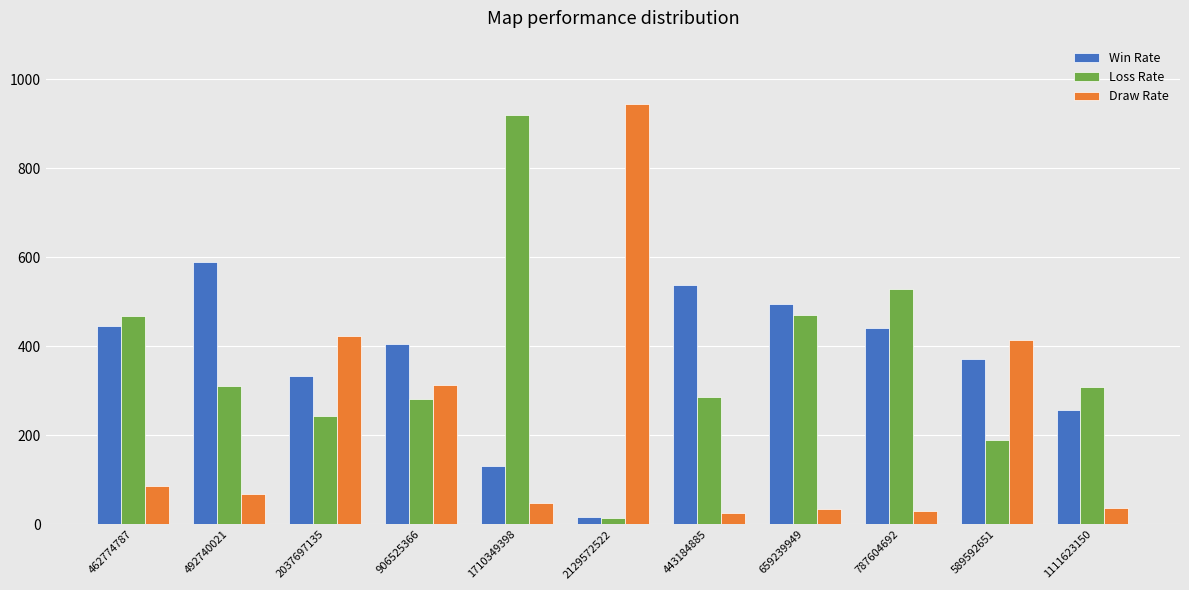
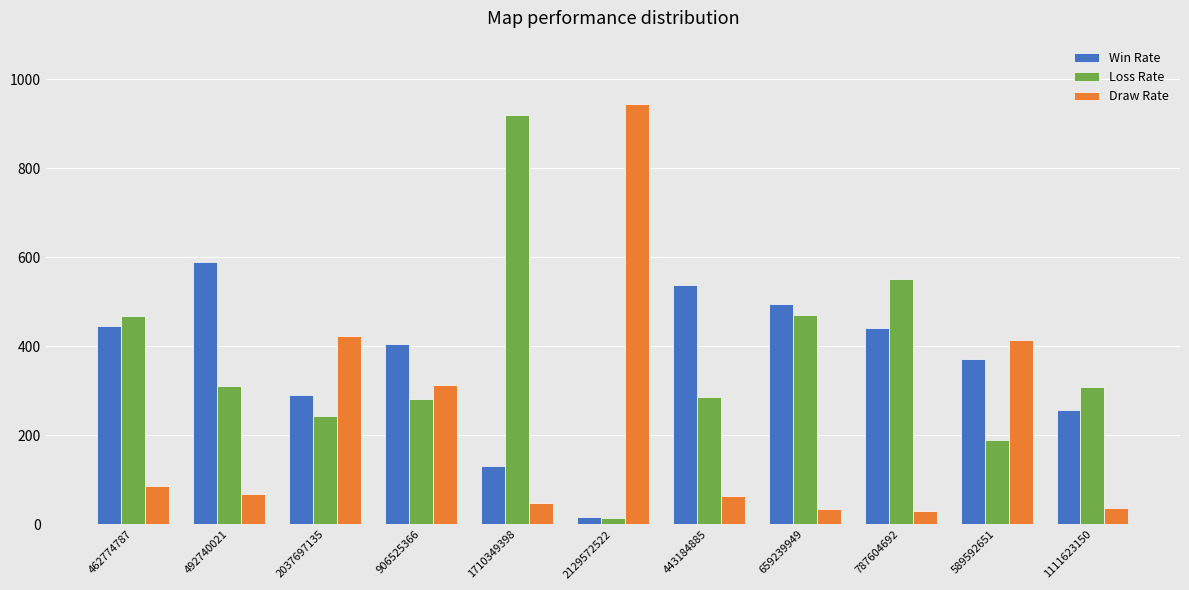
  {
    "Win Rate": {
      "462774787": 450,
      "492740021": 590,
-     "2037697135": 330,
+     "2037697135": 290,
      "906525366": 410,
      "1710349398": 130,
      "2129572522": 20,
      "443184885": 540,
      "659239949": 500,
      "787604692": 440,
      "589592651": 370,
      "1111623150": 260
    },
    "Loss Rate": {
      "462774787": 470,
      "492740021": 310,
      "2037697135": 240,
      "906525366": 280,
      "1710349398": 920,
      "2129572522": 10,
      "443184885": 290,
      "659239949": 470,
-     "787604692": 530,
+     "787604692": 550,
      "589592651": 190,
      "1111623150": 310
    },
    "Draw Rate": {
      "462774787": 90,
      "492740021": 70,
      "2037697135": 420,
      "906525366": 310,
      "1710349398": 50,
      "2129572522": 950,
-     "443184885": 30,
+     "443184885": 60,
      "659239949": 30,
      "787604692": 30,
      "589592651": 410,
      "1111623150": 40
    }
  }
